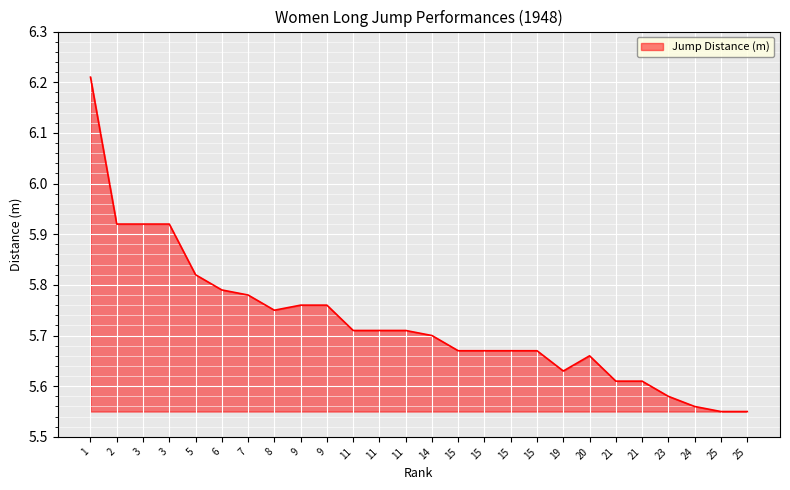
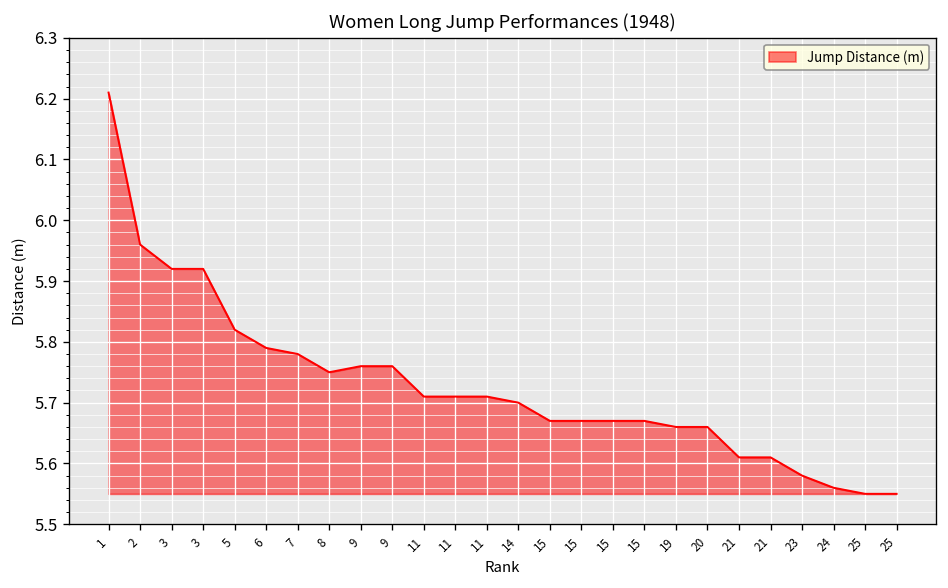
  {
    "1": 6.21,
-   "2": 5.92,
+   "2": 5.96,
    "5": 5.82,
    "6": 5.79,
    "7": 5.78,
    "8": 5.75,
    "14": 5.70,
-   "19": 5.63,
+   "19": 5.66,
    "20": 5.66,
    "23": 5.58,
    "24": 5.56
  }
